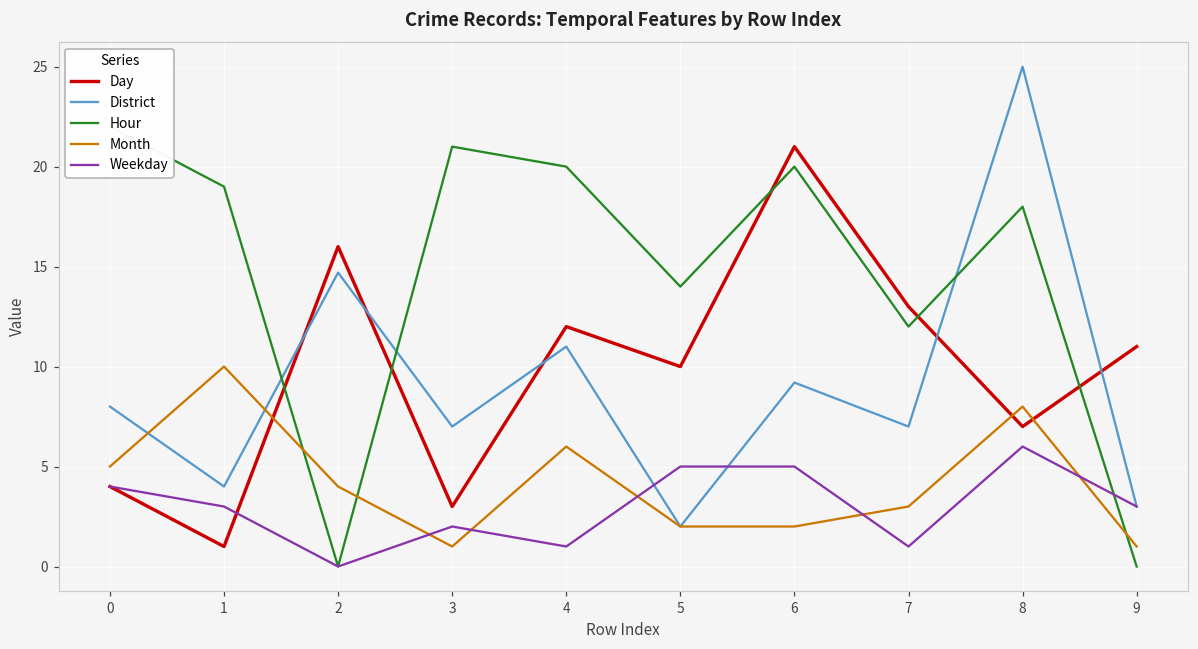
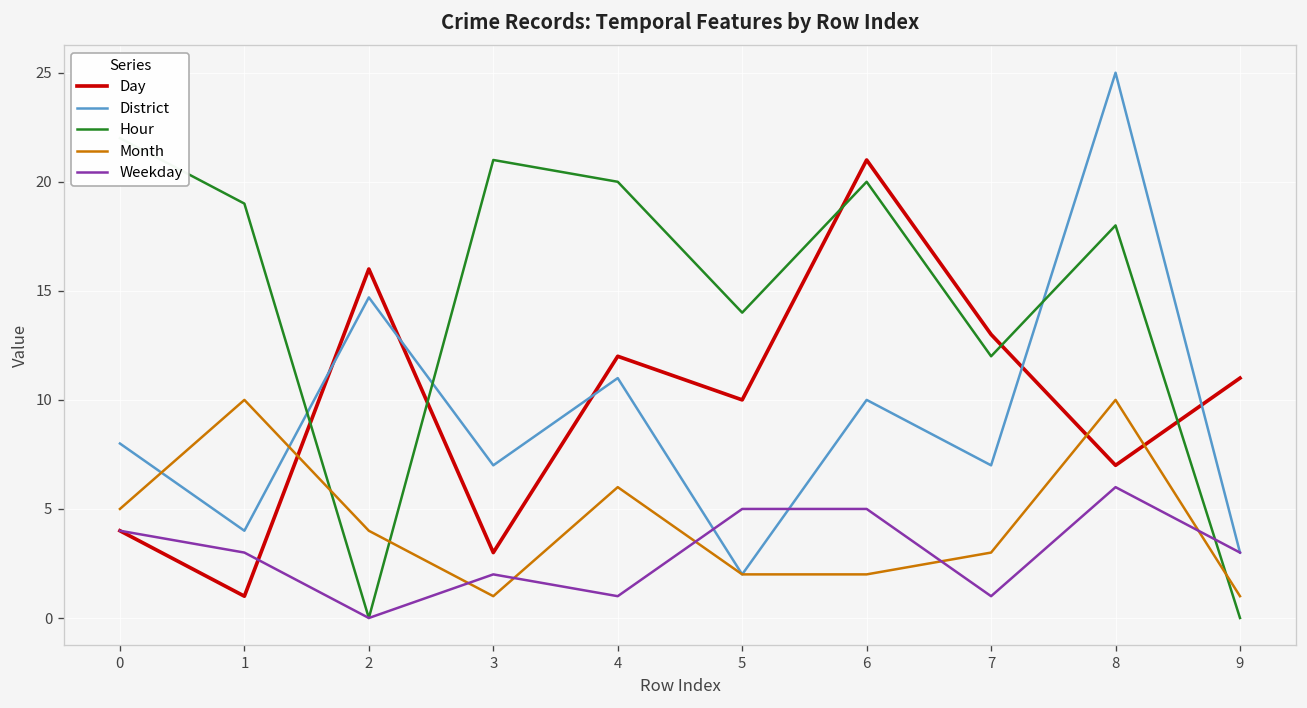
  {
    "Day": {
      "1": 1.0,
      "2": 16.0,
      "3": 3.0,
      "4": 12.0,
      "5": 10.0,
      "6": 21.0,
      "7": 13.0,
      "8": 7.0,
      "9": 11.0
    },
    "District": {
      "0": 8.0,
      "1": 4.0,
      "2": 14.7,
      "3": 7.0,
      "4": 11.0,
-     "6": 9.2,
+     "6": 10.0,
      "7": 7.0,
      "8": 25.0
    },
    "Hour": {
      "1": 19.0,
      "3": 21.0,
      "4": 20.0,
      "5": 14.0,
      "6": 20.0,
      "7": 12.0,
      "8": 18.0,
      "9": 0.0
    },
    "Month": {
      "0": 5,
      "1": 10,
      "2": 4,
      "3": 1,
      "4": 6,
      "6": 2,
      "7": 3,
-     "8": 8,
+     "8": 10,
      "9": 1
    },
    "Weekday": {
      "1": 3.0,
      "3": 2.0,
      "4": 1.0,
      "5": 5.0,
      "6": 5.0,
      "7": 1.0,
      "8": 6.0
    }
  }
